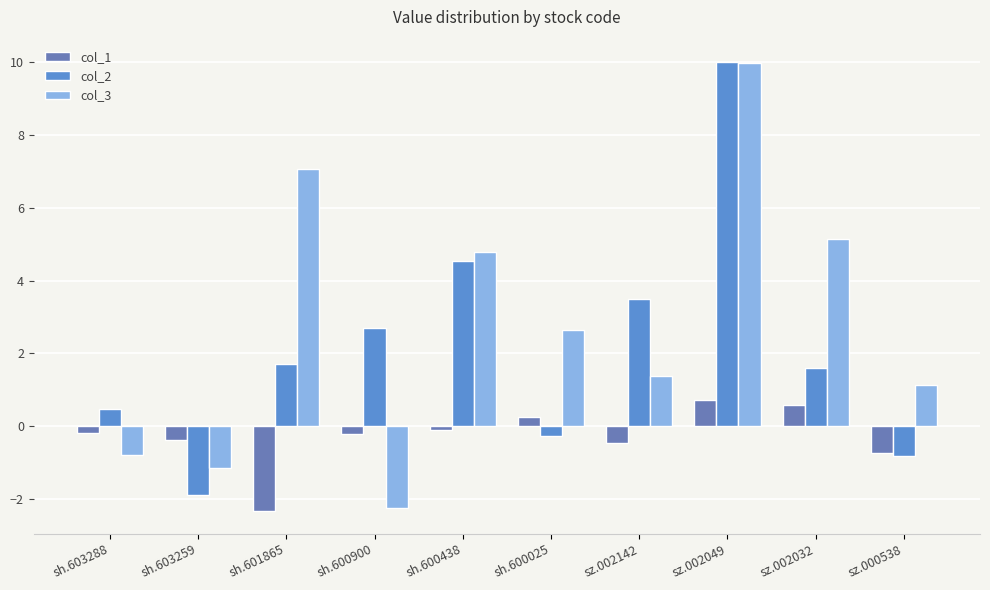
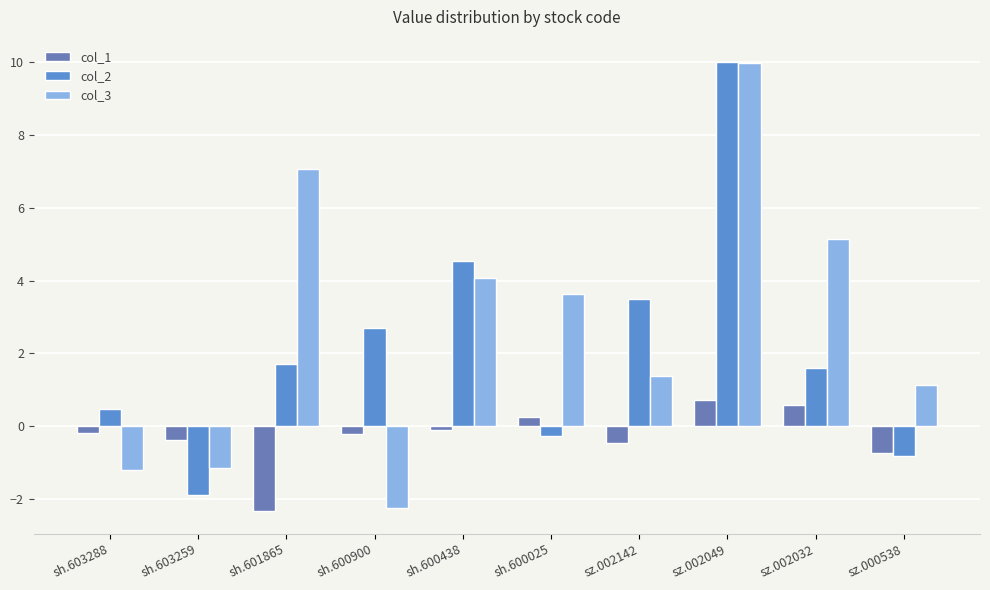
  {
    "col_3": {
-     "sh.603288": -0.8,
+     "sh.603288": -1.2,
      "sh.603259": -1.1,
      "sh.601865": 7.1,
      "sh.600900": -2.3,
-     "sh.600438": 4.8,
-     "sh.600025": 2.6,
+     "sh.600438": 4.1,
+     "sh.600025": 3.6,
      "sz.002142": 1.4,
      "sz.002049": 10.0,
      "sz.002032": 5.2,
      "sz.000538": 1.1
    }
  }
